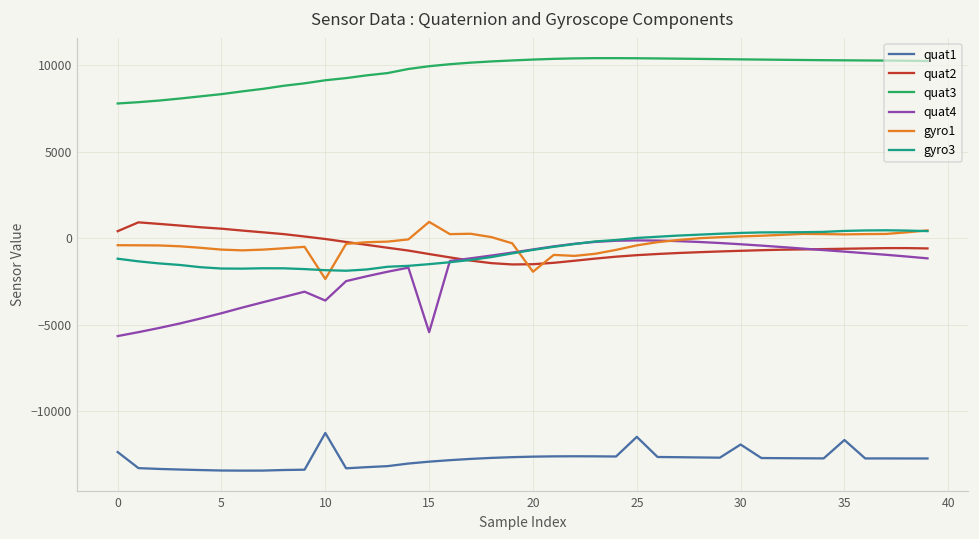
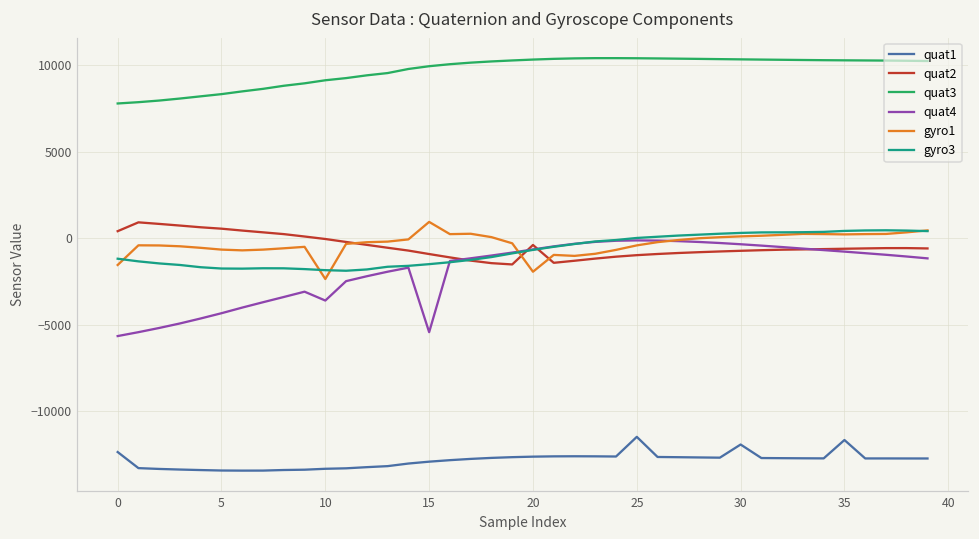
  {
    "quat1": {
      "0": -12400,
      "5": -13400,
-     "10": -11200,
+     "10": -13300,
      "15": -12900,
      "20": -12600,
      "25": -11500,
      "30": -11900,
      "35": -11700
    },
    "quat2": {
      "0": 400,
      "5": 600,
      "10": 0,
      "15": -900,
-     "20": -1500,
+     "20": -400,
      "25": -1000,
      "30": -700,
      "35": -600
    },
    "quat4": {
      "0": -5600,
      "5": -4300,
      "10": -3600,
      "15": -5400,
      "30": -300,
      "35": -800
    },
    "gyro1": {
-     "0": -400,
+     "0": -1500,
      "5": -700,
      "10": -2400,
      "15": 900,
      "20": -1900,
      "25": -400,
      "30": 100,
      "35": 200
    }
  }
